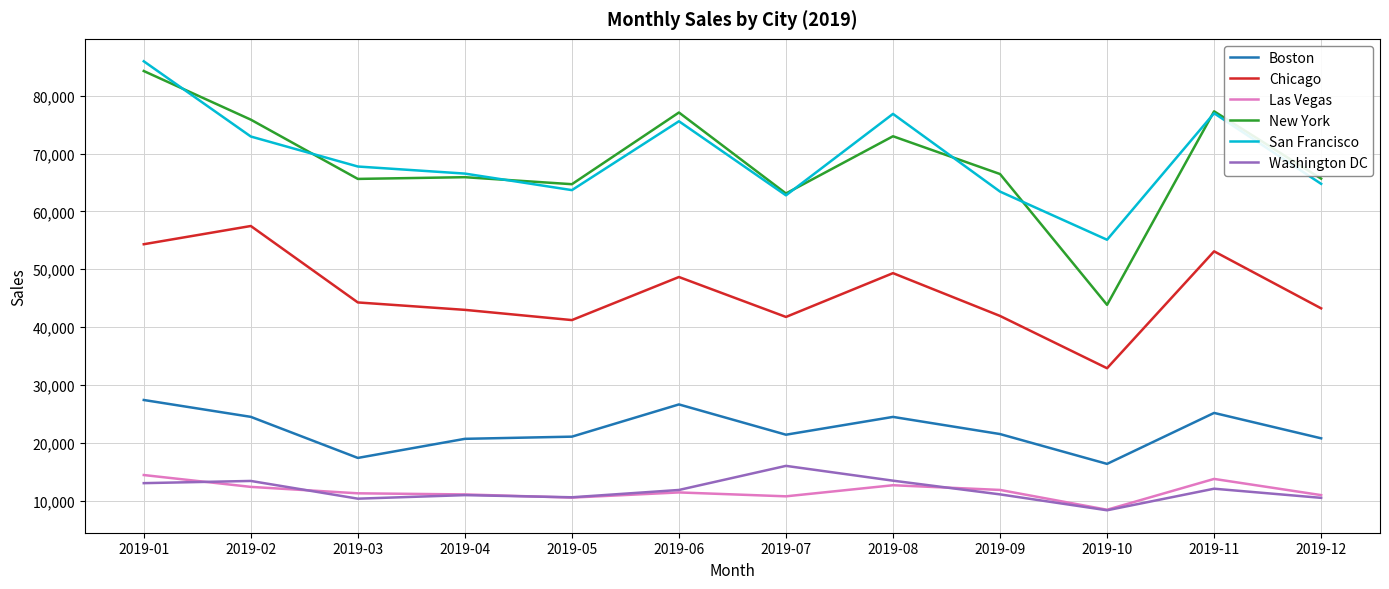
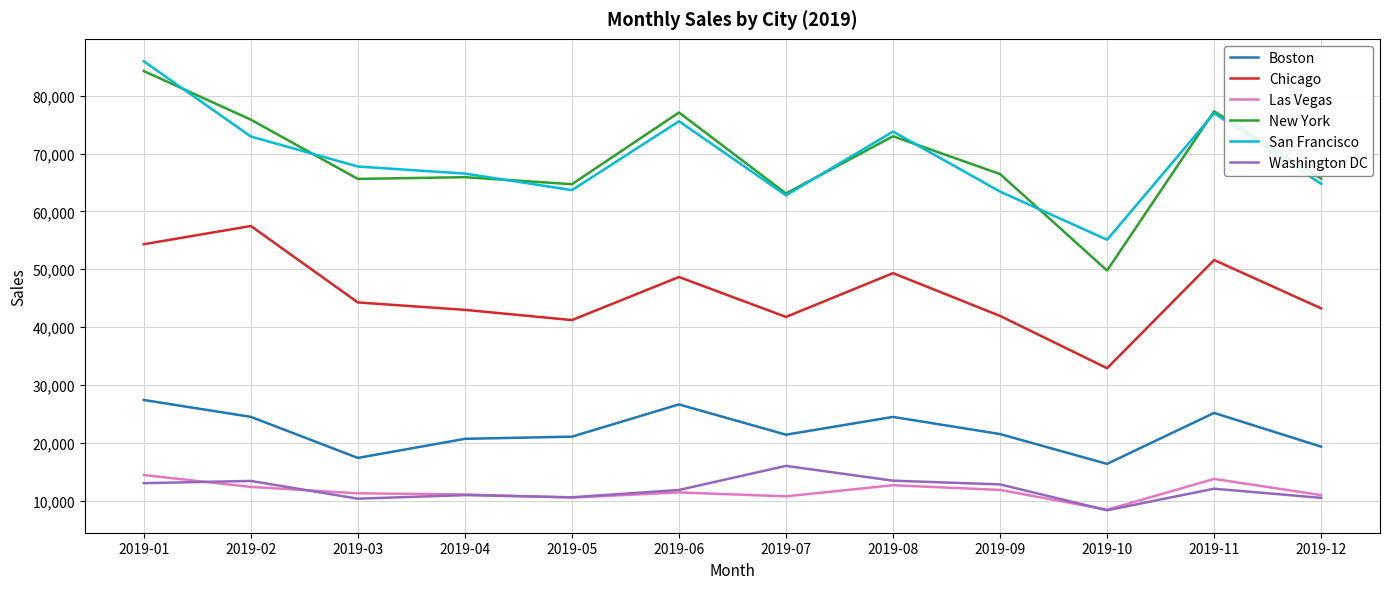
  {
    "Boston": {
      "2019-01": "27,000",
      "2019-02": "24,000",
      "2019-03": "17,000",
      "2019-04": "21,000",
      "2019-05": "21,000",
      "2019-06": "27,000",
      "2019-07": "21,000",
      "2019-08": "24,000",
      "2019-09": "22,000",
      "2019-10": "16,000",
      "2019-11": "25,000",
-     "2019-12": "21,000"
+     "2019-12": "19,000"
    },
    "Chicago": {
      "2019-01": "54,000",
      "2019-02": "57,000",
      "2019-03": "44,000",
      "2019-04": "43,000",
      "2019-05": "41,000",
      "2019-06": "49,000",
      "2019-07": "42,000",
      "2019-08": "49,000",
      "2019-09": "42,000",
      "2019-10": "33,000",
-     "2019-11": "53,000",
+     "2019-11": "52,000",
      "2019-12": "43,000"
    },
    "Las Vegas": {
      "2019-01": "14,000",
      "2019-02": "12,000",
      "2019-03": "11,000",
      "2019-07": "11,000",
      "2019-08": "13,000",
      "2019-09": "12,000",
      "2019-11": "14,000",
      "2019-12": "11,000"
    },
    "New York": {
      "2019-01": "84,000",
      "2019-02": "76,000",
      "2019-03": "66,000",
      "2019-04": "66,000",
      "2019-05": "65,000",
      "2019-06": "77,000",
      "2019-08": "73,000",
      "2019-09": "66,000",
-     "2019-10": "44,000",
+     "2019-10": "50,000",
      "2019-12": "66,000"
    },
    "San Francisco": {
      "2019-01": "86,000",
      "2019-02": "73,000",
      "2019-03": "68,000",
      "2019-04": "67,000",
      "2019-05": "64,000",
      "2019-06": "76,000",
-     "2019-08": "77,000",
+     "2019-08": "74,000",
      "2019-09": "63,000",
      "2019-10": "55,000",
      "2019-12": "65,000"
    },
    "Washington DC": {
      "2019-01": "13,000",
      "2019-02": "13,000",
      "2019-03": "10,000",
      "2019-07": "16,000",
      "2019-08": "13,000",
-     "2019-09": "11,000",
+     "2019-09": "13,000",
      "2019-11": "12,000",
      "2019-12": "10,000"
    }
  }
